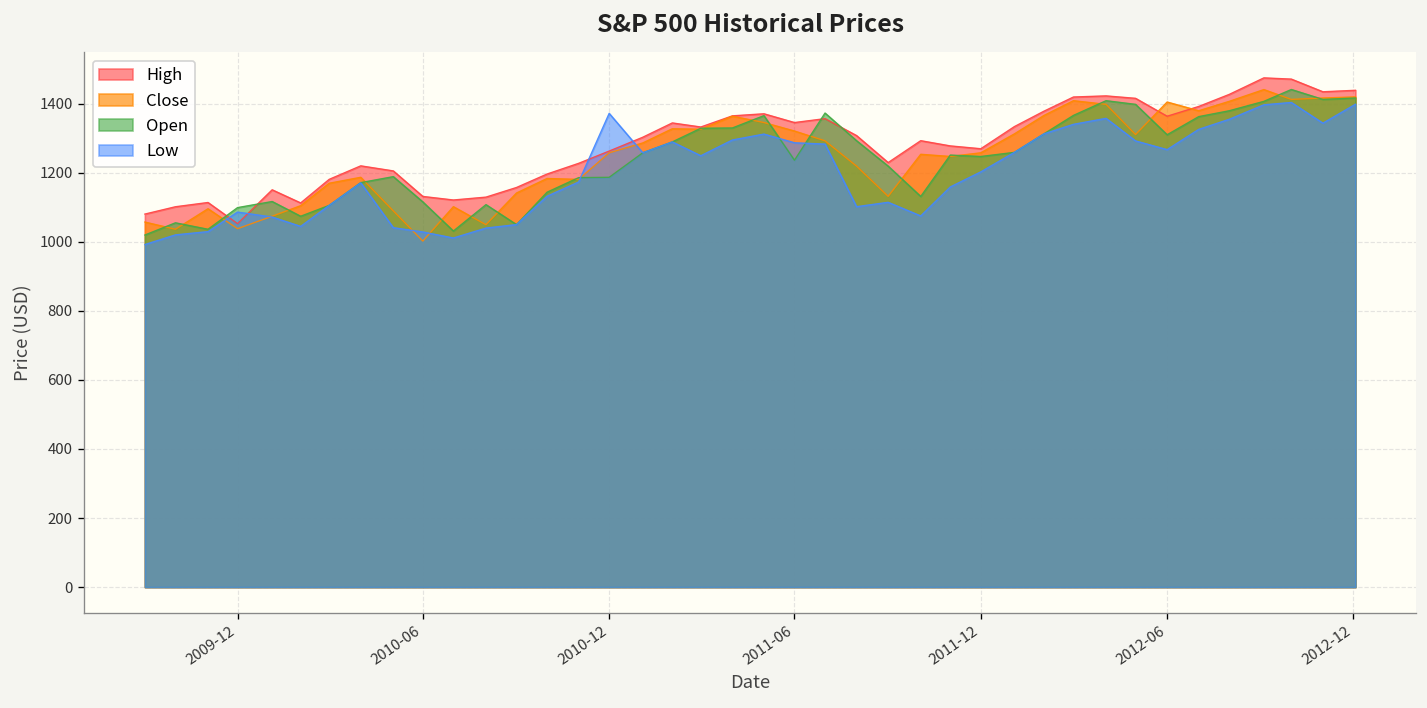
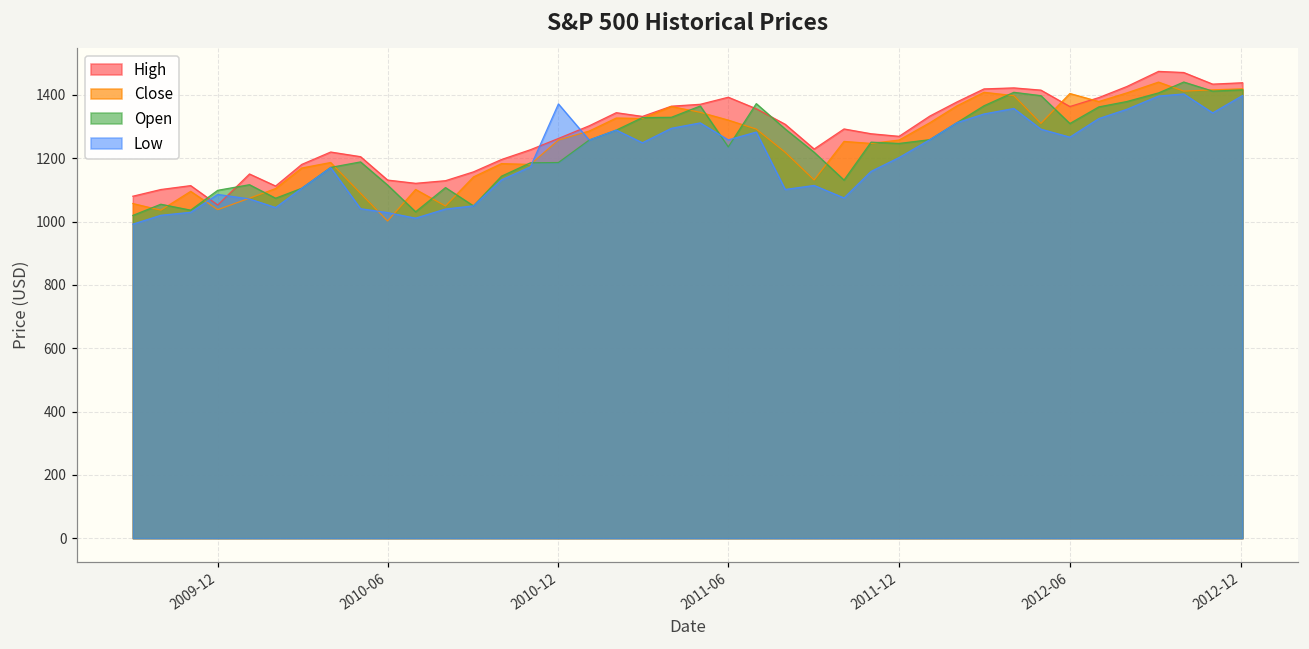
  {
    "High": {
      "2009-12": 1050,
      "2010-06": 1130,
-     "2011-06": 1350,
+     "2011-06": 1390,
      "2011-12": 1270,
      "2012-06": 1360
    },
    "Close": {
      "2009-12": 1040,
      "2010-06": 1000,
      "2011-06": 1320,
      "2011-12": 1260,
      "2012-06": 1400
    },
    "Open": {
      "2009-12": 1100,
      "2010-06": 1120,
      "2010-12": 1190,
      "2011-06": 1240,
      "2011-12": 1250,
      "2012-06": 1310
    },
    "Low": {
      "2009-12": 1090,
      "2010-06": 1030,
      "2010-12": 1370,
-     "2011-06": 1290,
+     "2011-06": 1260,
      "2011-12": 1200,
      "2012-06": 1270
    }
  }
